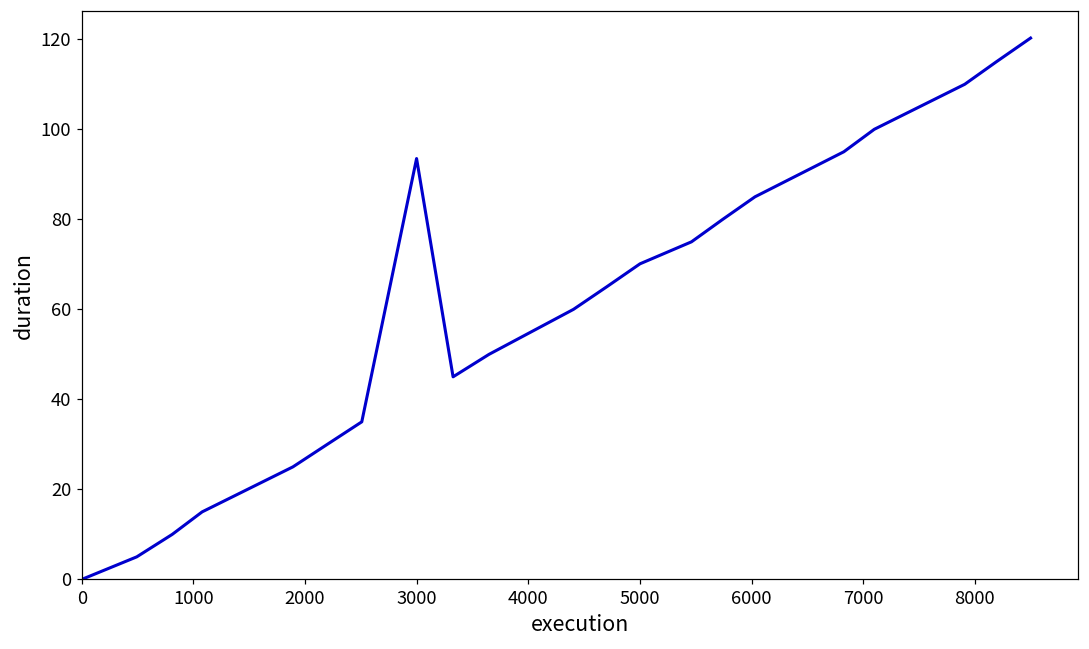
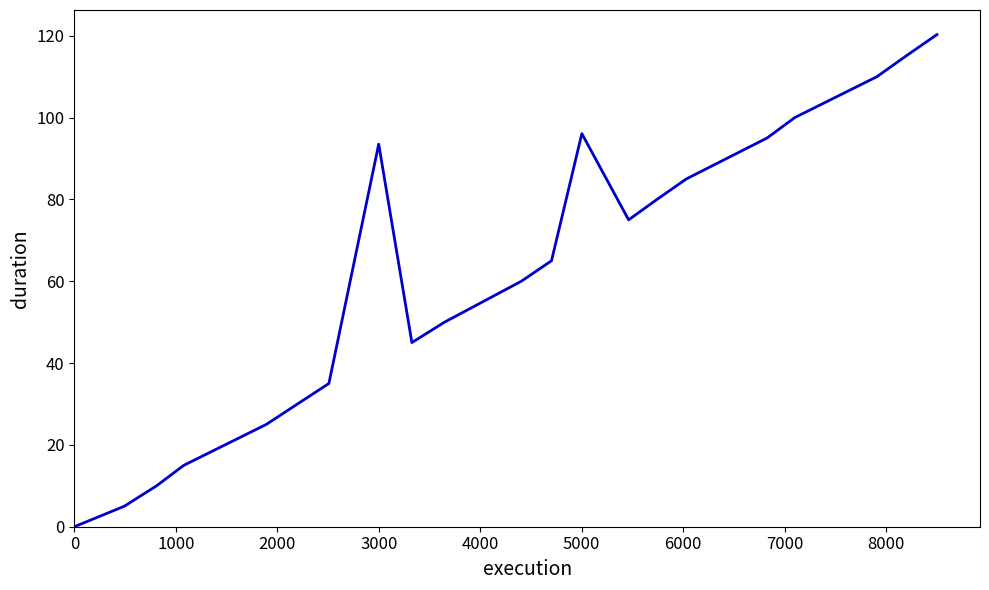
  {
    "0": 0,
    "3000": 94,
-   "5000": 70
+   "5000": 96
  }
